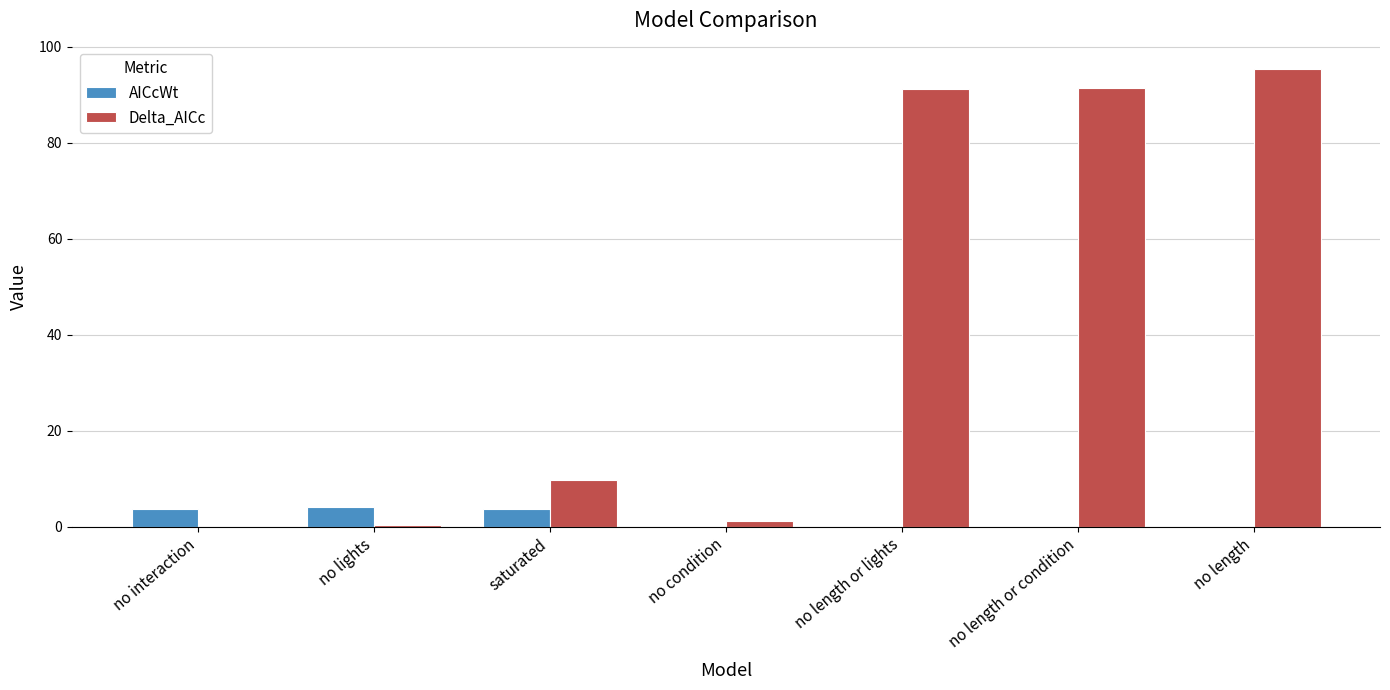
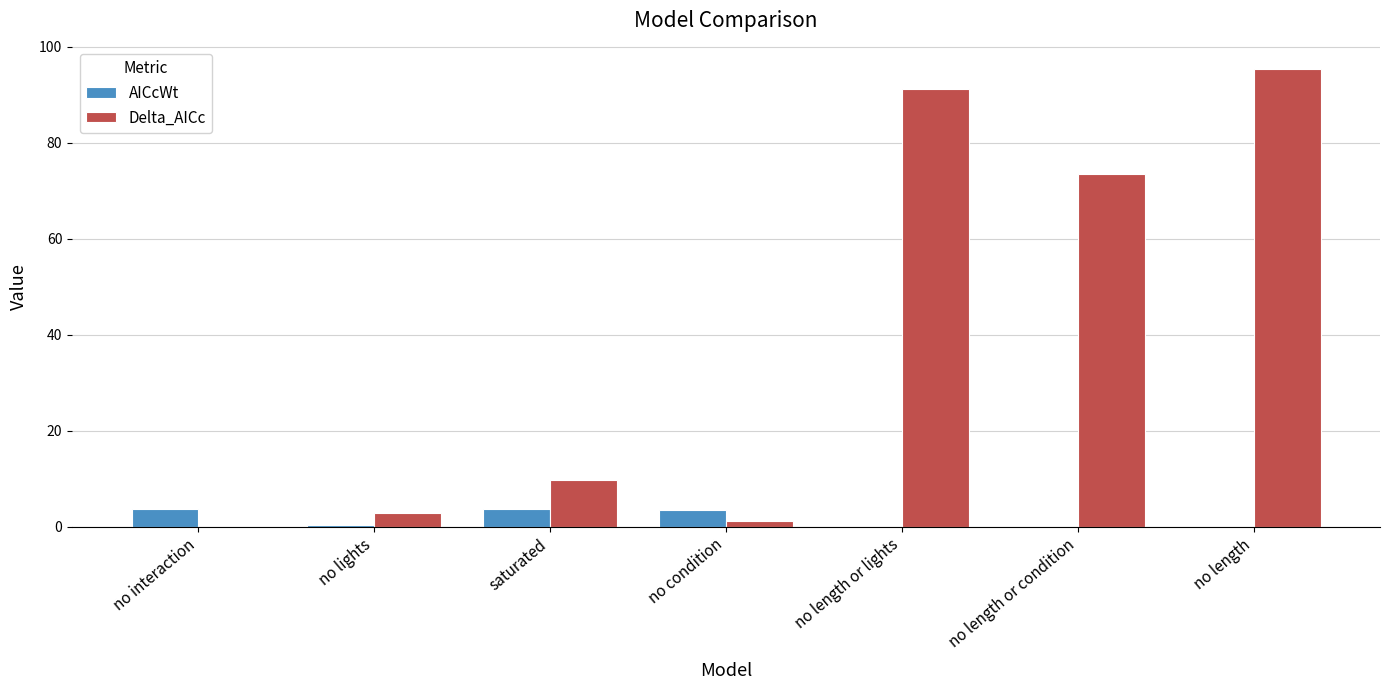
  {
    "AICcWt": {
      "no interaction": 4,
-     "no lights": 4,
+     "no lights": 0,
      "saturated": 4,
-     "no condition": 0
+     "no condition": 3
    },
    "Delta_AICc": {
      "no interaction": 0,
-     "no lights": 0,
+     "no lights": 3,
      "saturated": 10,
      "no condition": 1,
      "no length or lights": 91,
-     "no length or condition": 91,
+     "no length or condition": 73,
      "no length": 95
    }
  }
